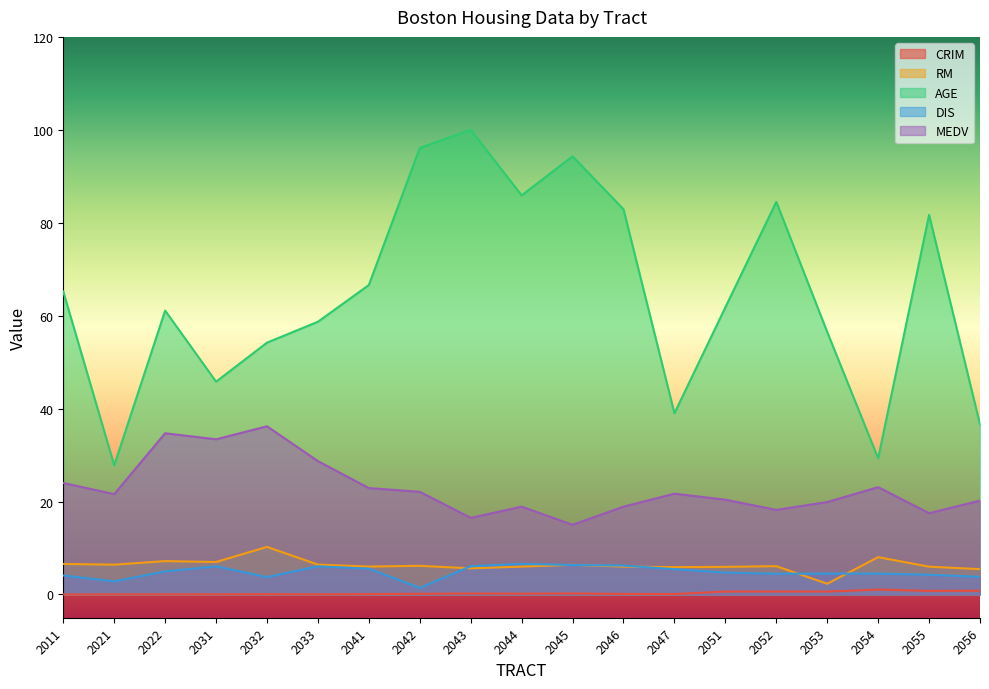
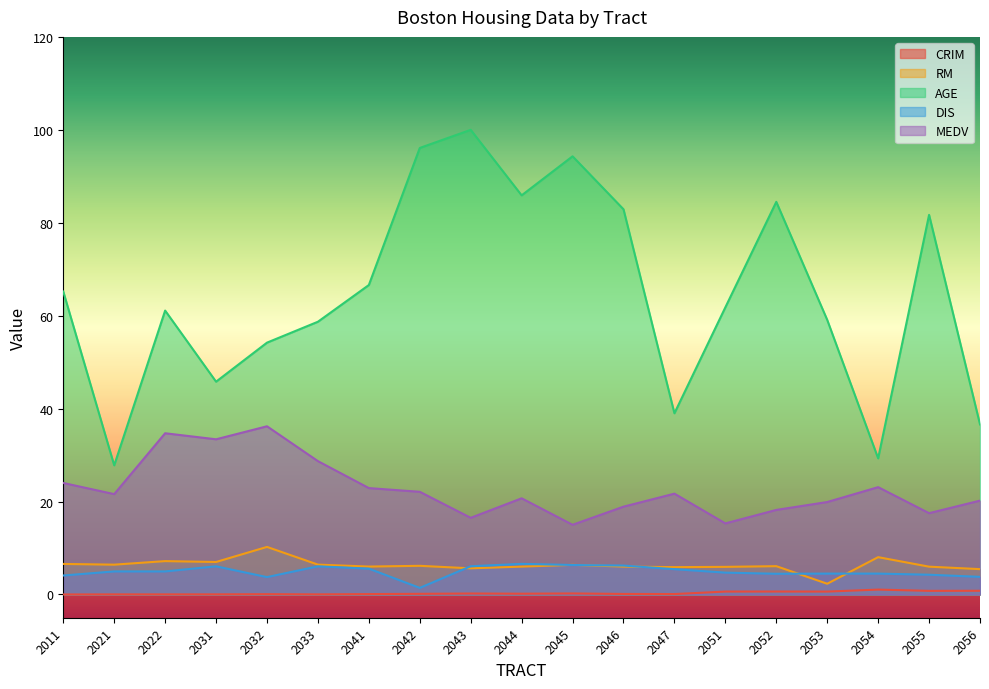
  {
    "CRIM": {
      "2011": 0,
      "2021": 0,
      "2022": 0,
      "2031": 0,
      "2032": 0,
      "2033": 0,
      "2041": 0,
      "2042": 0,
      "2043": 0,
      "2044": 0,
      "2045": 0,
      "2046": 0,
      "2047": 0,
      "2051": 1,
      "2052": 1,
      "2053": 1,
      "2054": 1,
      "2055": 1,
      "2056": 1
    },
    "RM": {
      "2011": 7,
      "2021": 6,
      "2022": 7,
      "2031": 7,
      "2032": 10,
      "2042": 6,
      "2044": 6,
      "2051": 6,
      "2052": 6,
      "2053": 2,
      "2054": 8,
      "2055": 6,
      "2056": 5
    },
    "AGE": {
      "2011": 65,
      "2021": 28,
      "2022": 61,
      "2031": 46,
      "2032": 54,
      "2033": 59,
      "2041": 67,
      "2042": 96,
      "2043": 100,
      "2044": 86,
      "2045": 94,
      "2046": 83,
      "2047": 39,
      "2051": 62,
      "2052": 85,
-     "2053": 57,
+     "2053": 59,
      "2054": 29,
      "2055": 82,
      "2056": 37
    },
    "DIS": {
      "2011": 4,
-     "2021": 3,
+     "2021": 5,
      "2022": 5,
      "2031": 6,
      "2032": 4,
      "2042": 1,
      "2044": 7,
      "2051": 5,
      "2052": 4,
      "2053": 4,
      "2054": 4,
      "2055": 4,
      "2056": 4
    },
    "MEDV": {
      "2011": 24,
      "2021": 22,
      "2022": 35,
      "2031": 33,
      "2032": 36,
      "2033": 29,
      "2041": 23,
      "2042": 22,
      "2043": 17,
-     "2044": 19,
+     "2044": 21,
      "2045": 15,
      "2046": 19,
      "2047": 22,
-     "2051": 20,
+     "2051": 15,
      "2052": 18,
      "2053": 20,
      "2054": 23,
      "2055": 18,
      "2056": 20
    }
  }
